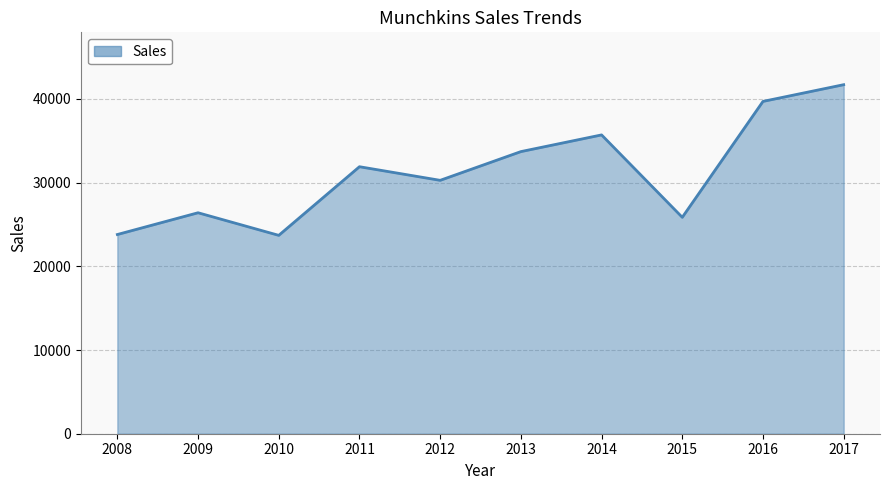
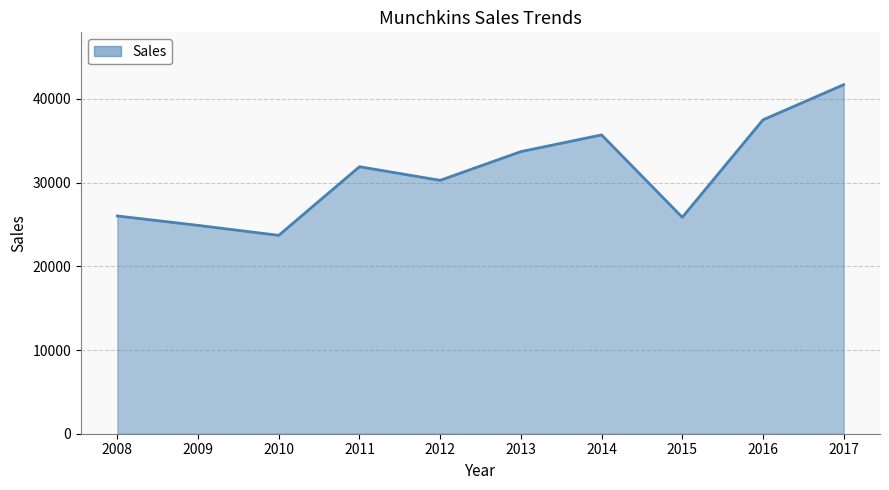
  {
-   "2008": 24000,
-   "2009": 26000,
+   "2008": 26000,
+   "2009": 25000,
    "2010": 24000,
    "2011": 32000,
    "2012": 30000,
    "2013": 34000,
    "2014": 36000,
    "2015": 26000,
-   "2016": 40000,
+   "2016": 38000,
    "2017": 42000
  }
